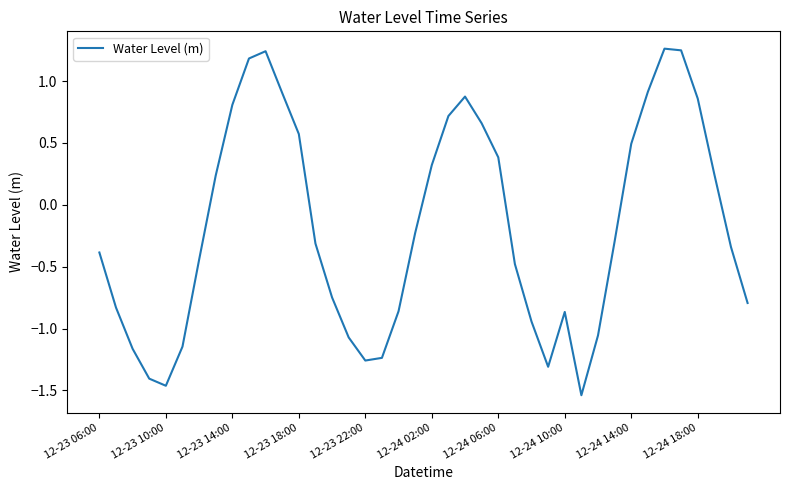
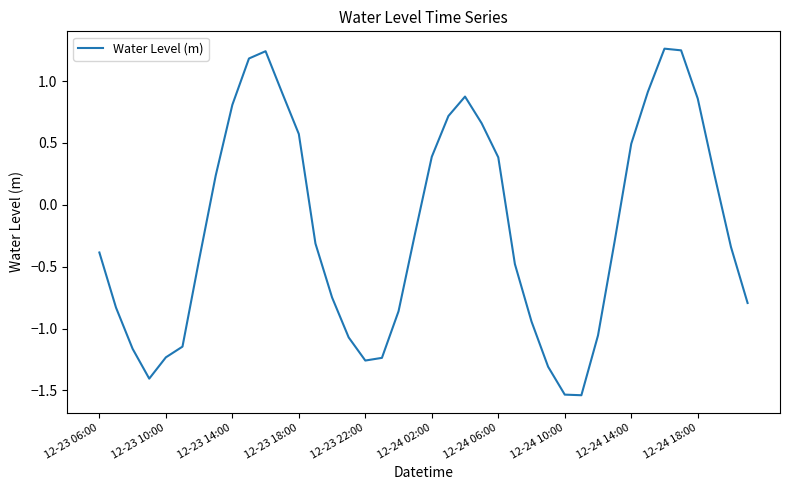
  {
    "12-23 06:00": -0.39,
-   "12-23 10:00": -1.46,
+   "12-23 10:00": -1.23,
    "12-23 14:00": 0.81,
    "12-23 18:00": 0.57,
    "12-23 22:00": -1.26,
-   "12-24 02:00": 0.32,
+   "12-24 02:00": 0.39,
    "12-24 06:00": 0.38,
-   "12-24 10:00": -0.87,
+   "12-24 10:00": -1.53,
    "12-24 14:00": 0.49,
    "12-24 18:00": 0.86
  }
